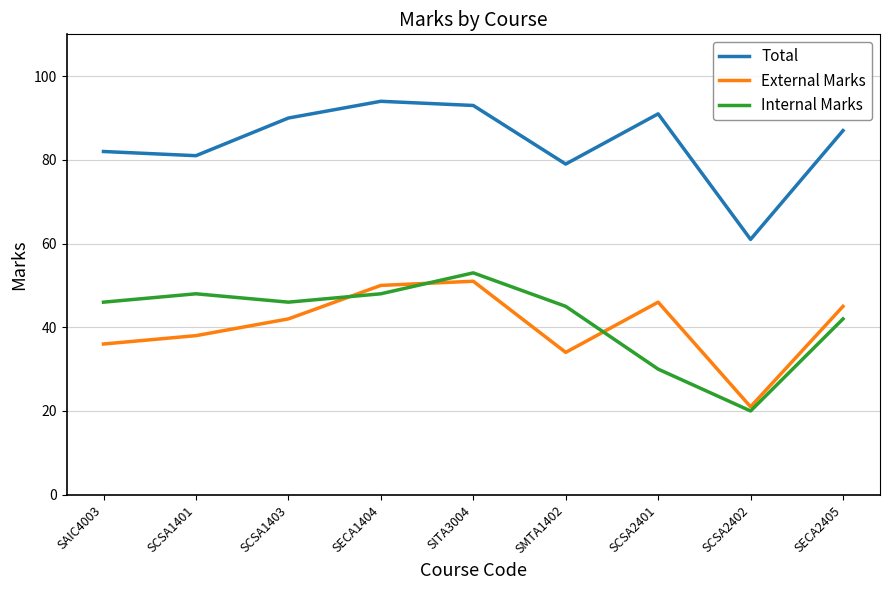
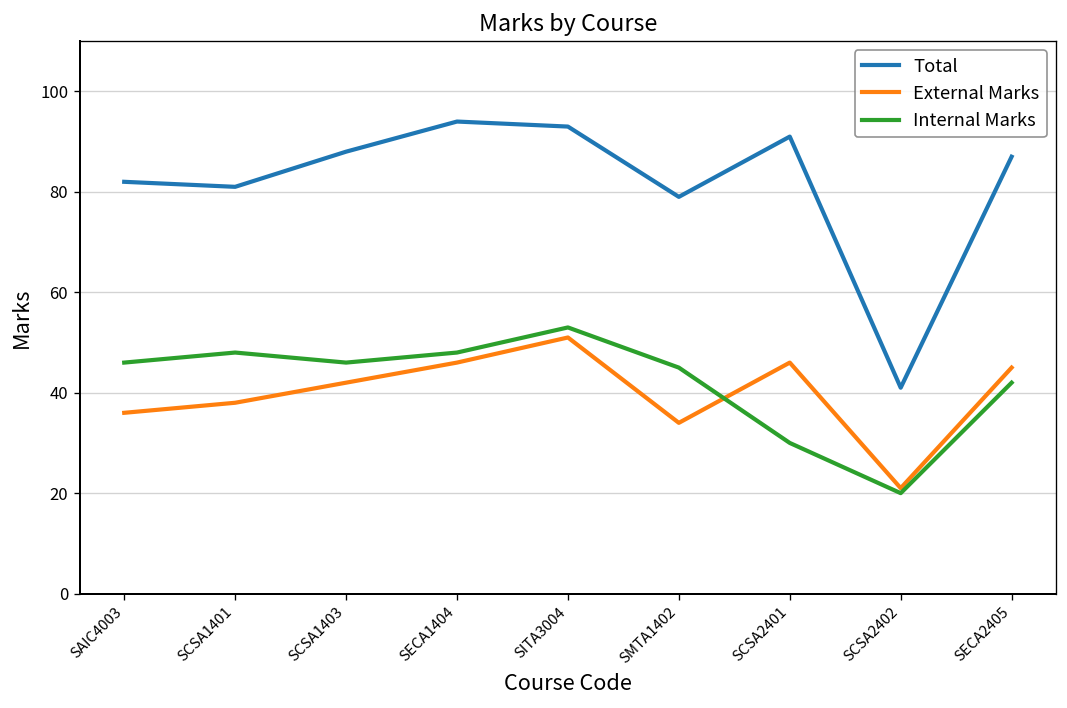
  {
    "Total": {
      "SAIC4003": 82,
      "SCSA1401": 81,
-     "SCSA1403": 90,
+     "SCSA1403": 88,
      "SECA1404": 94,
      "SITA3004": 93,
      "SMTA1402": 79,
      "SCSA2401": 91,
-     "SCSA2402": 61,
+     "SCSA2402": 41,
      "SECA2405": 87
    },
    "External Marks": {
      "SAIC4003": 36,
      "SCSA1401": 38,
      "SCSA1403": 42,
-     "SECA1404": 50,
+     "SECA1404": 46,
      "SITA3004": 51,
      "SMTA1402": 34,
      "SCSA2401": 46,
      "SCSA2402": 21,
      "SECA2405": 45
    },
    "Internal Marks": {
      "SAIC4003": 46,
      "SCSA1401": 48,
      "SCSA1403": 46,
      "SECA1404": 48,
      "SITA3004": 53,
      "SMTA1402": 45,
      "SCSA2401": 30,
      "SCSA2402": 20,
      "SECA2405": 42
    }
  }
